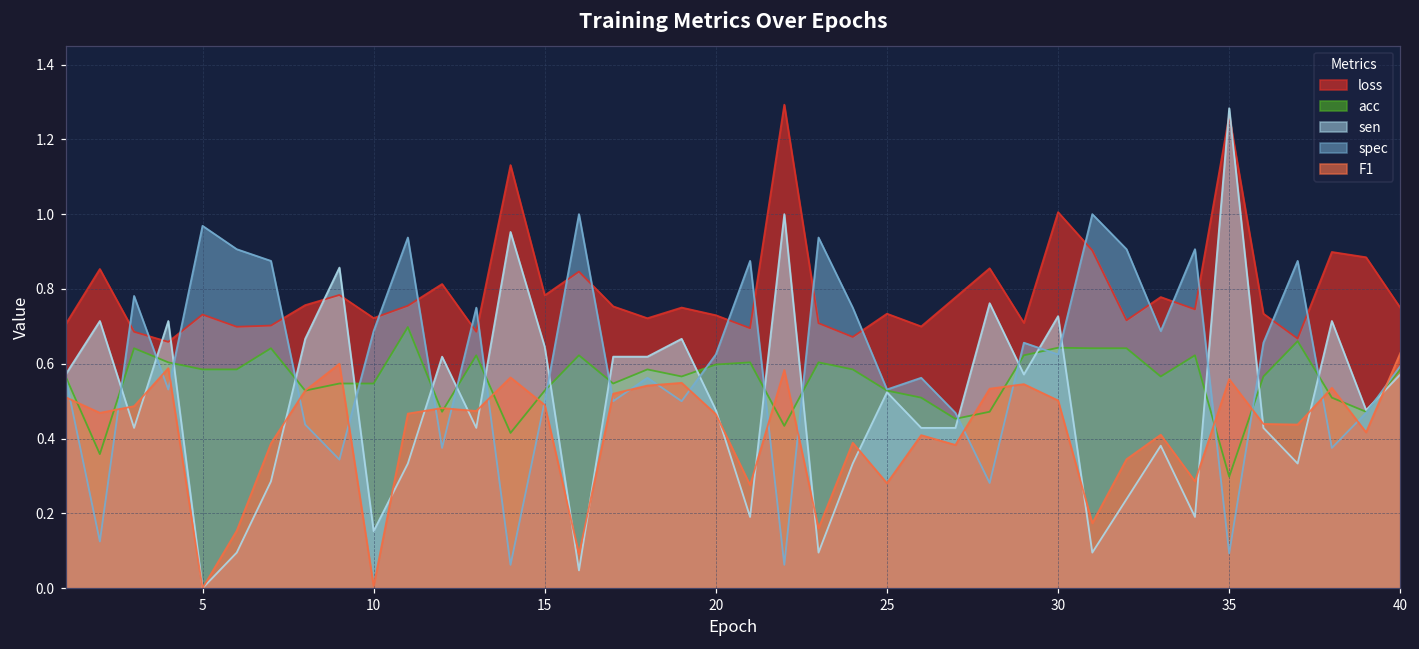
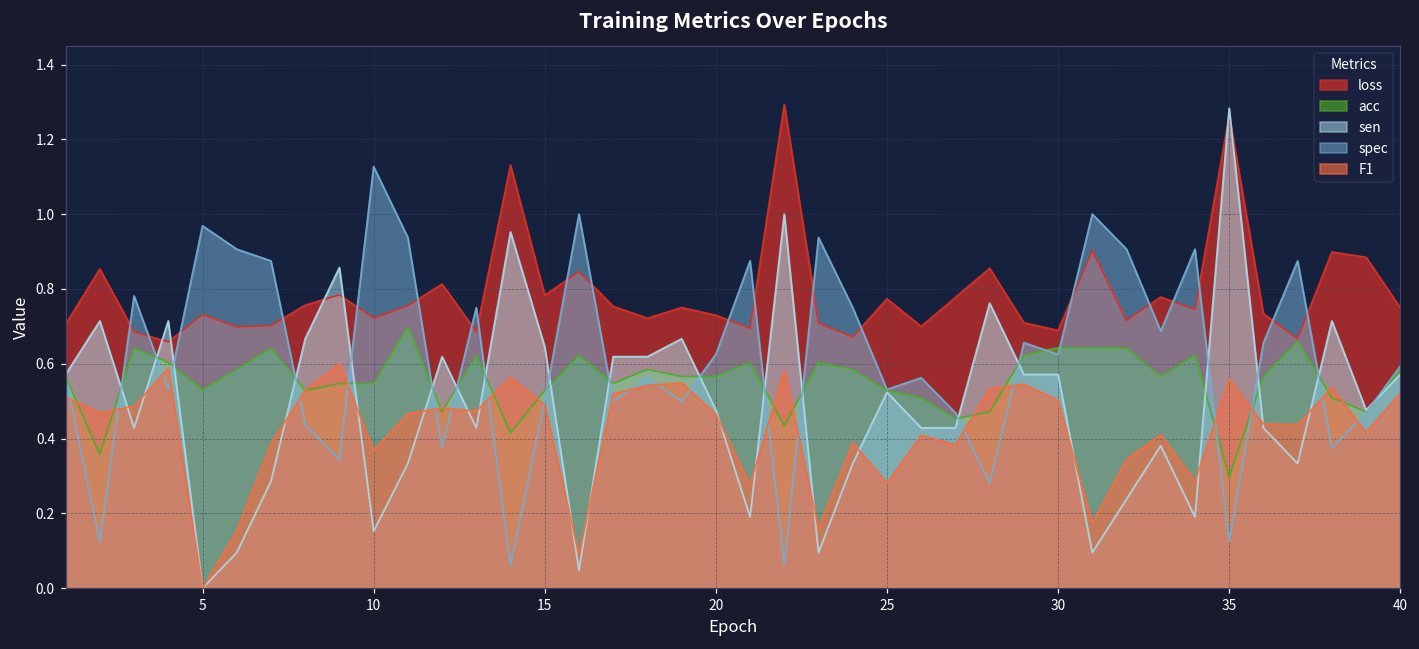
  {
    "loss": {
      "5": 0.73,
      "10": 0.72,
      "15": 0.78,
      "20": 0.73,
-     "25": 0.73,
-     "30": 1.01,
+     "25": 0.77,
+     "30": 0.69,
      "35": 1.26,
      "40": 0.75
    },
    "acc": {
-     "5": 0.58,
+     "5": 0.53,
      "10": 0.55,
      "15": 0.53,
-     "20": 0.60,
+     "20": 0.57,
      "30": 0.64,
      "35": 0.30,
      "40": 0.58
    },
    "sen": {
      "10": 0.15,
      "15": 0.65,
      "20": 0.48,
-     "30": 0.73,
+     "30": 0.57,
      "35": 1.28,
      "40": 0.57
    },
    "spec": {
      "5": 0.97,
-     "10": 0.69,
+     "10": 1.13,
      "15": 0.50,
      "20": 0.63,
      "30": 0.63,
-     "35": 0.09,
+     "35": 0.13,
      "40": 0.59
    },
    "F1": {
-     "10": 0.01,
+     "10": 0.37,
      "15": 0.49,
      "20": 0.47,
      "25": 0.28,
      "30": 0.50,
      "35": 0.56,
-     "40": 0.63
+     "40": 0.52
    }
  }
